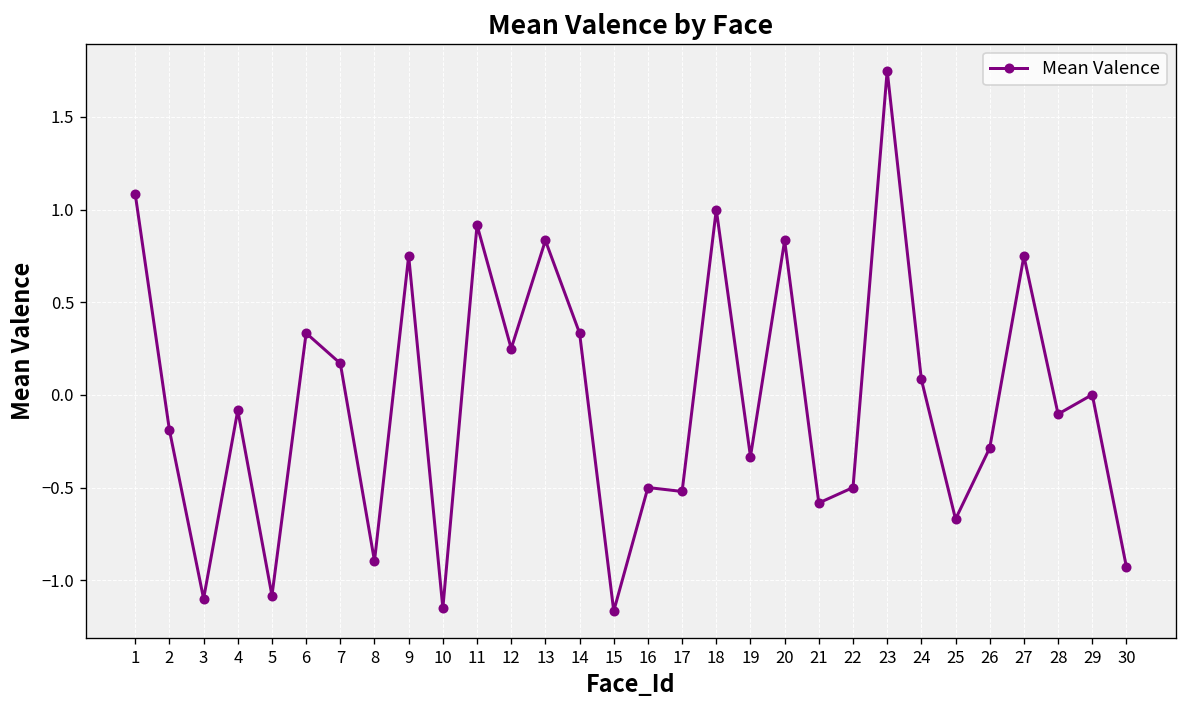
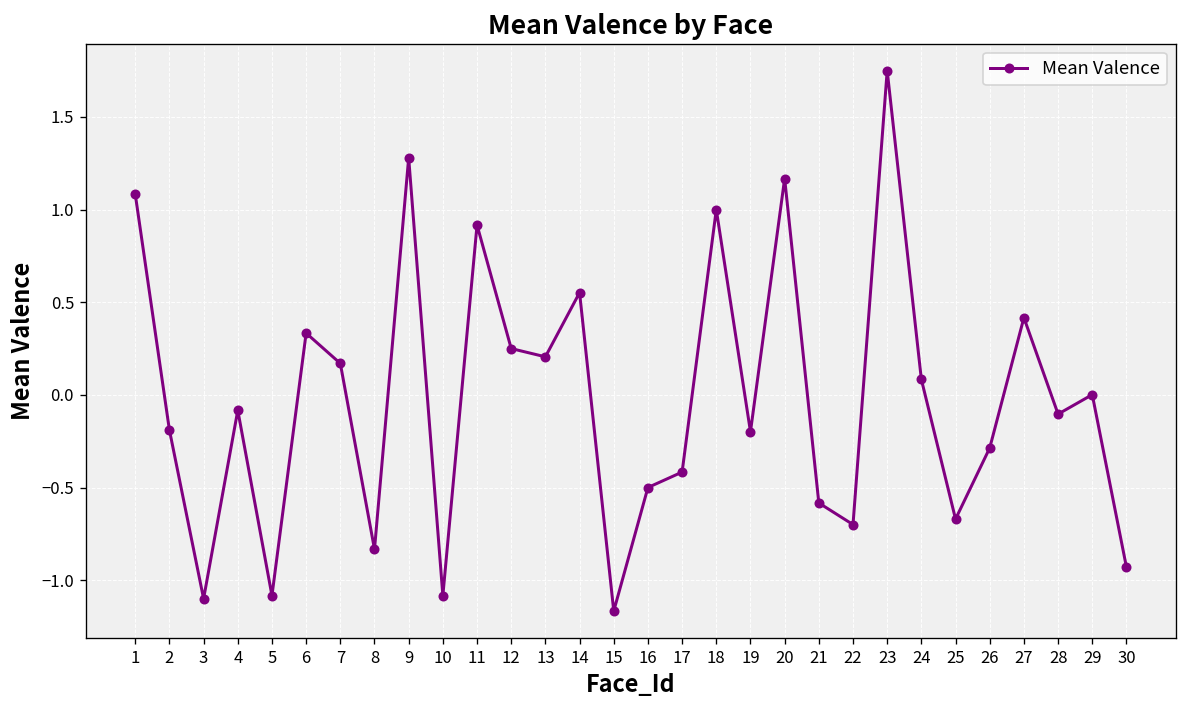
  {
    "1": 1.08,
    "2": -0.19,
    "3": -1.10,
    "4": -0.08,
    "5": -1.08,
    "6": 0.33,
    "7": 0.17,
-   "8": -0.90,
-   "9": 0.75,
-   "10": -1.15,
+   "8": -0.83,
+   "9": 1.28,
+   "10": -1.08,
    "11": 0.92,
    "12": 0.25,
-   "13": 0.83,
-   "14": 0.33,
+   "13": 0.21,
+   "14": 0.55,
    "15": -1.17,
    "16": -0.50,
-   "17": -0.52,
+   "17": -0.42,
    "18": 1.00,
-   "19": -0.33,
-   "20": 0.83,
+   "19": -0.20,
+   "20": 1.17,
    "21": -0.58,
-   "22": -0.5,
+   "22": -0.7,
    "23": 1.75,
    "24": 0.08,
    "25": -0.67,
    "26": -0.29,
-   "27": 0.75,
+   "27": 0.42,
    "28": -0.10,
    "29": 0.00,
    "30": -0.93
  }
